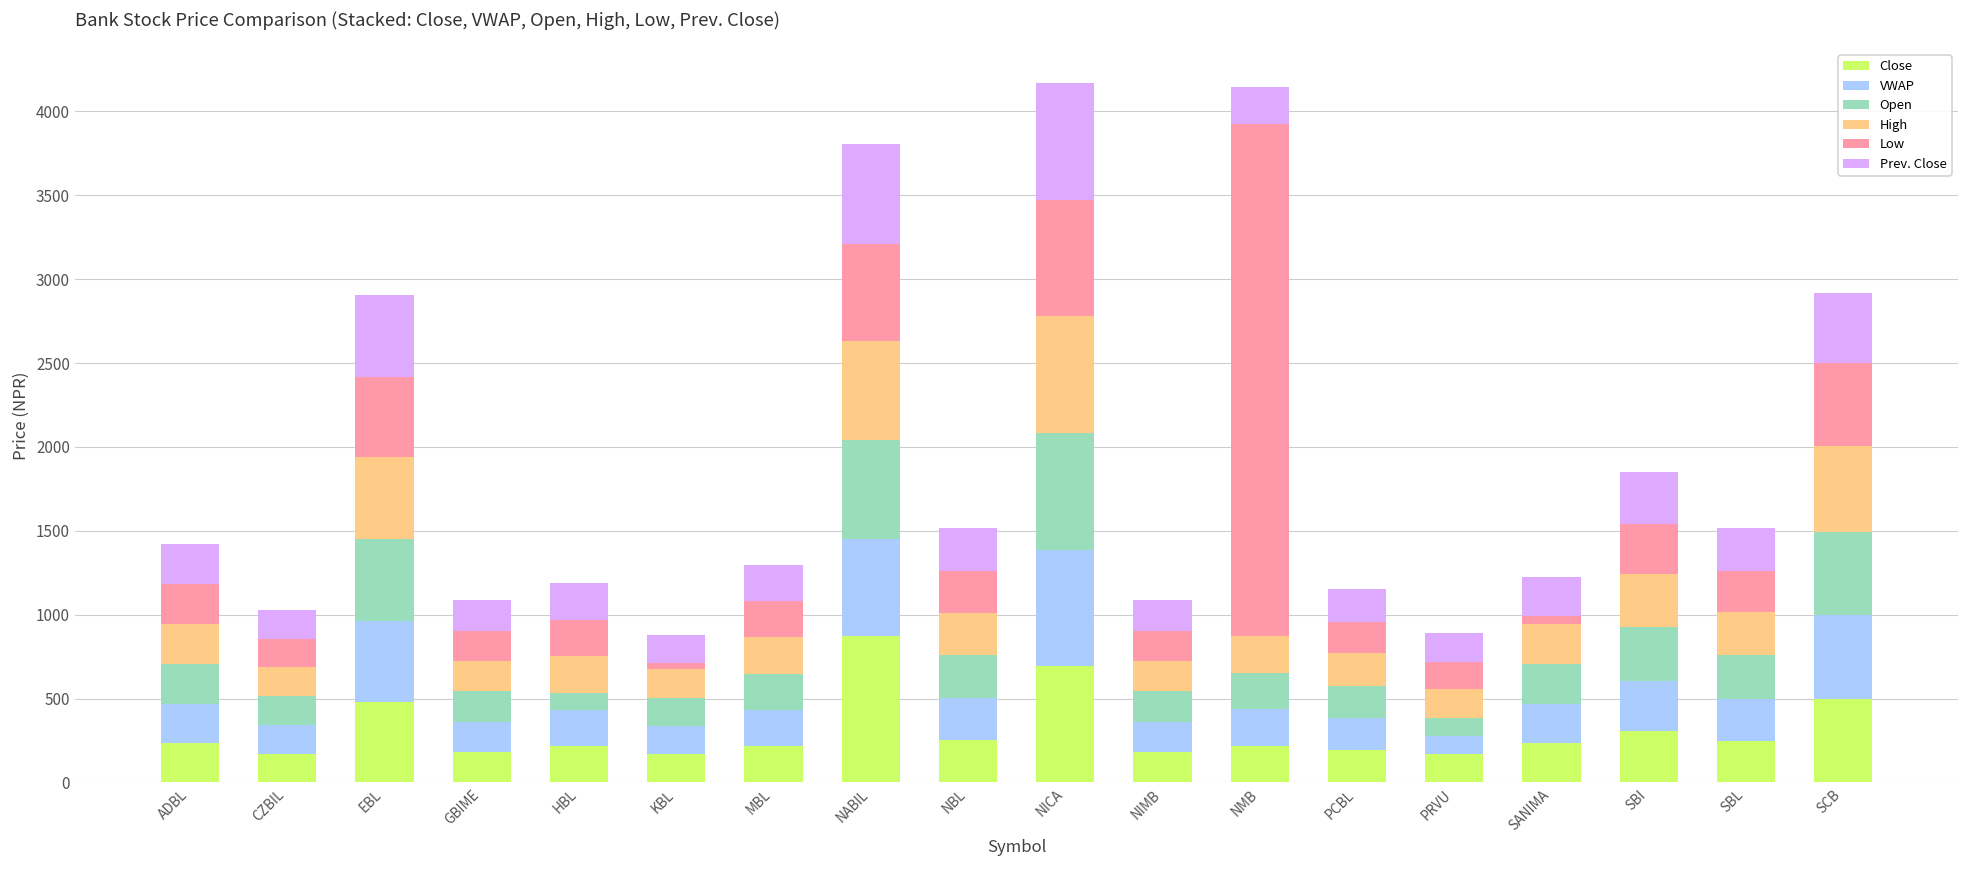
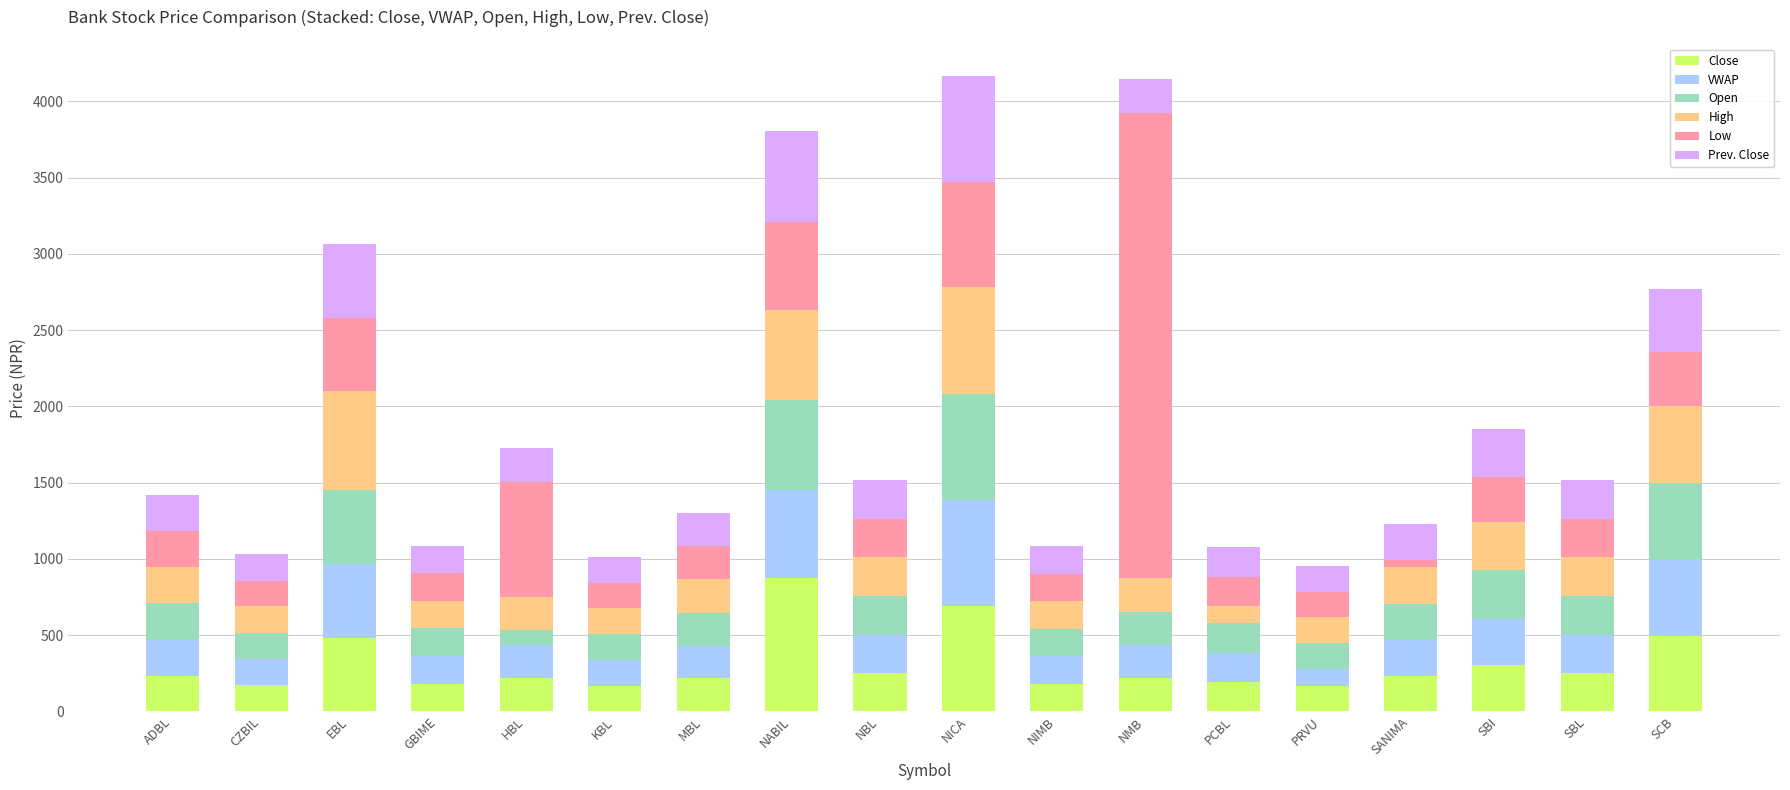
  {
    "Close": {
      "ADBL": 230,
      "CZBIL": 170,
      "EBL": 480,
      "GBIME": 180,
      "HBL": 220,
      "KBL": 170,
      "MBL": 220,
      "NABIL": 870,
      "NBL": 250,
      "NICA": 690,
      "NIMB": 180,
      "NMB": 220,
      "PCBL": 190,
      "PRVU": 170,
      "SANIMA": 230,
      "SBI": 300,
      "SBL": 250,
      "SCB": 500
    },
    "VWAP": {
      "ADBL": 240,
      "CZBIL": 170,
      "EBL": 480,
      "GBIME": 180,
      "HBL": 220,
      "KBL": 170,
      "MBL": 220,
      "NABIL": 580,
      "NBL": 250,
      "NICA": 690,
      "NIMB": 180,
      "NMB": 220,
      "PCBL": 190,
      "PRVU": 110,
      "SANIMA": 230,
      "SBI": 300,
      "SBL": 250,
      "SCB": 500
    },
    "Open": {
      "ADBL": 240,
      "CZBIL": 170,
      "EBL": 490,
      "GBIME": 180,
      "HBL": 100,
      "KBL": 170,
      "MBL": 210,
      "NABIL": 590,
      "NBL": 250,
      "NICA": 700,
      "NIMB": 180,
      "NMB": 220,
      "PCBL": 190,
-     "PRVU": 110,
+     "PRVU": 170,
      "SANIMA": 240,
      "SBI": 320,
      "SBL": 260,
      "SCB": 500
    },
    "High": {
      "ADBL": 240,
      "CZBIL": 170,
-     "EBL": 490,
+     "EBL": 650,
      "GBIME": 180,
      "HBL": 220,
      "KBL": 170,
      "MBL": 220,
      "NABIL": 590,
      "NBL": 260,
      "NICA": 700,
      "NIMB": 180,
      "NMB": 220,
-     "PCBL": 190,
+     "PCBL": 120,
      "PRVU": 170,
      "SANIMA": 240,
      "SBI": 320,
      "SBL": 260,
      "SCB": 510
    },
    "Low": {
      "ADBL": 230,
      "CZBIL": 170,
      "EBL": 480,
      "GBIME": 180,
-     "HBL": 220,
-     "KBL": 40,
+     "HBL": 750,
+     "KBL": 170,
      "MBL": 210,
      "NABIL": 580,
      "NBL": 250,
      "NICA": 690,
      "NIMB": 180,
      "NMB": 3050,
      "PCBL": 190,
      "PRVU": 170,
      "SANIMA": 40,
      "SBI": 300,
      "SBL": 250,
-     "SCB": 500
+     "SCB": 350
    },
    "Prev. Close": {
      "ADBL": 240,
      "CZBIL": 170,
      "EBL": 490,
      "GBIME": 180,
      "HBL": 220,
      "KBL": 170,
      "MBL": 220,
      "NABIL": 590,
      "NBL": 250,
      "NICA": 700,
      "NIMB": 180,
      "NMB": 220,
      "PCBL": 190,
      "PRVU": 170,
      "SANIMA": 240,
      "SBI": 310,
      "SBL": 250,
      "SCB": 410
    }
  }
